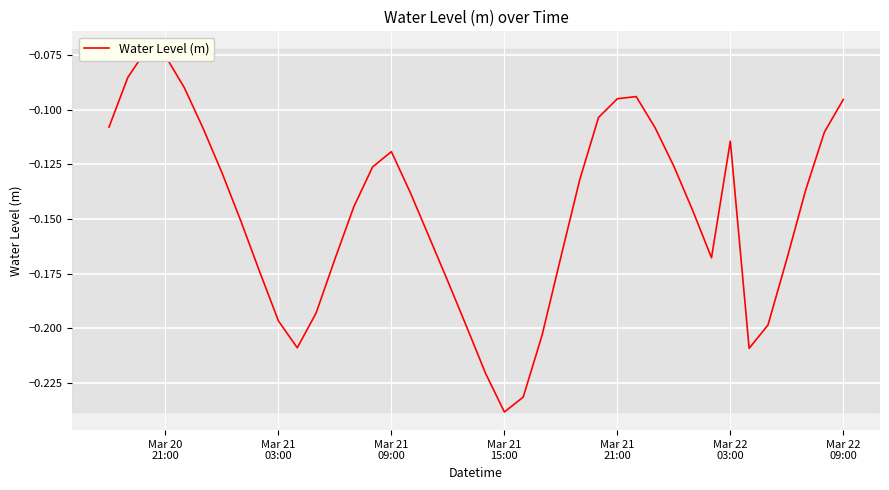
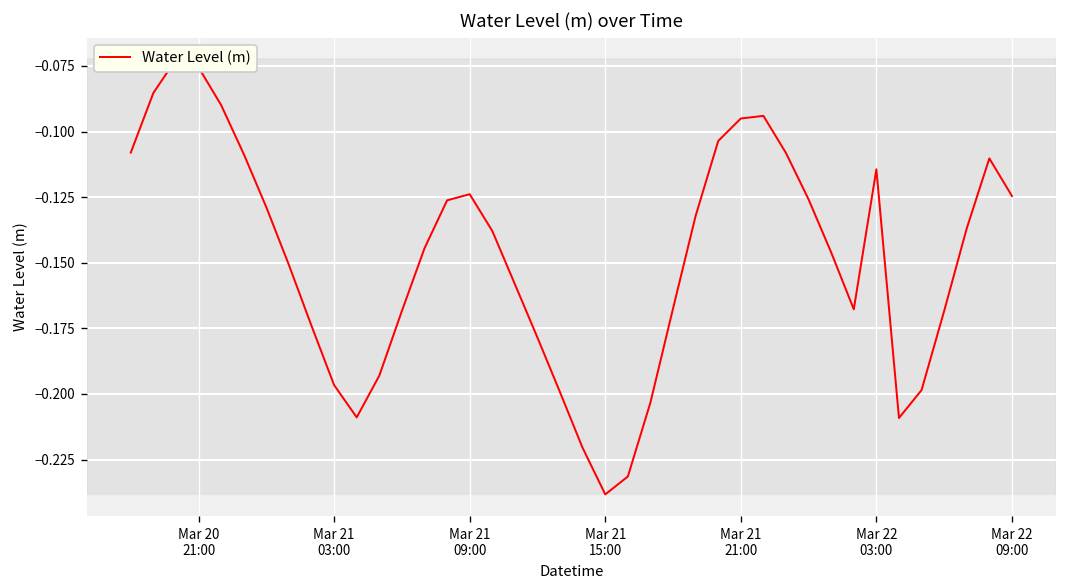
  {
    "Mar 21 03:00": -0.197,
-   "Mar 21 09:00": -0.119,
+   "Mar 21 09:00": -0.124,
    "Mar 21 15:00": -0.238,
    "Mar 21 21:00": -0.095,
    "Mar 22 03:00": -0.114,
-   "Mar 22 09:00": -0.095
+   "Mar 22 09:00": -0.125
  }
